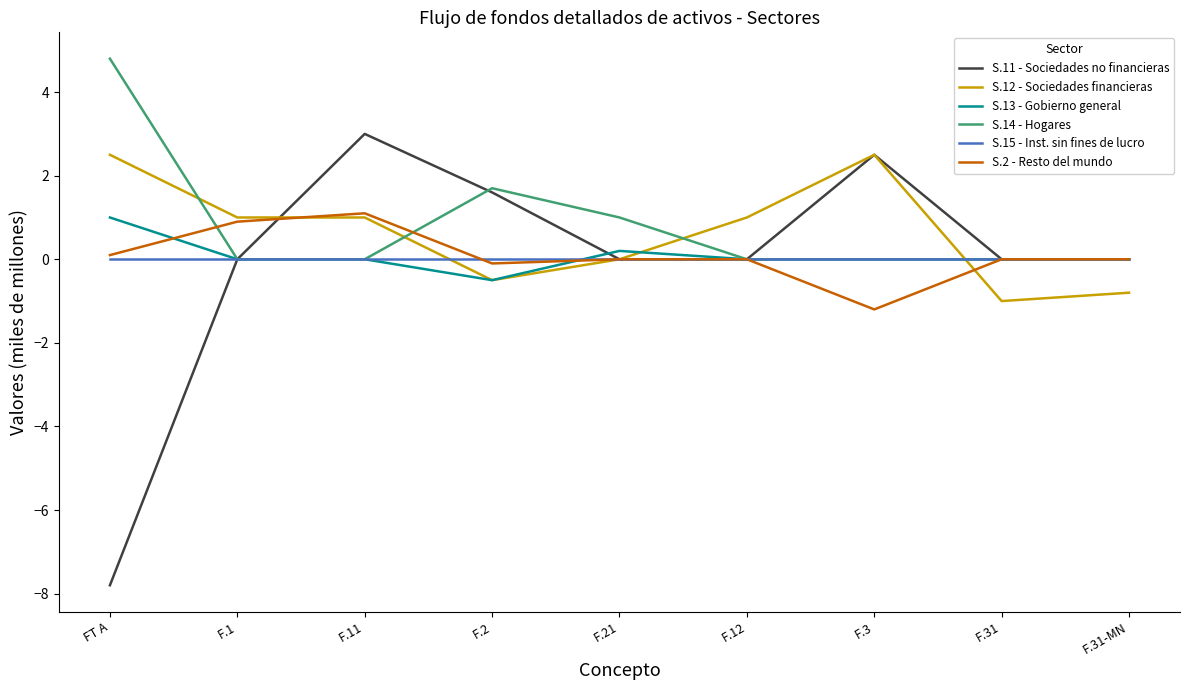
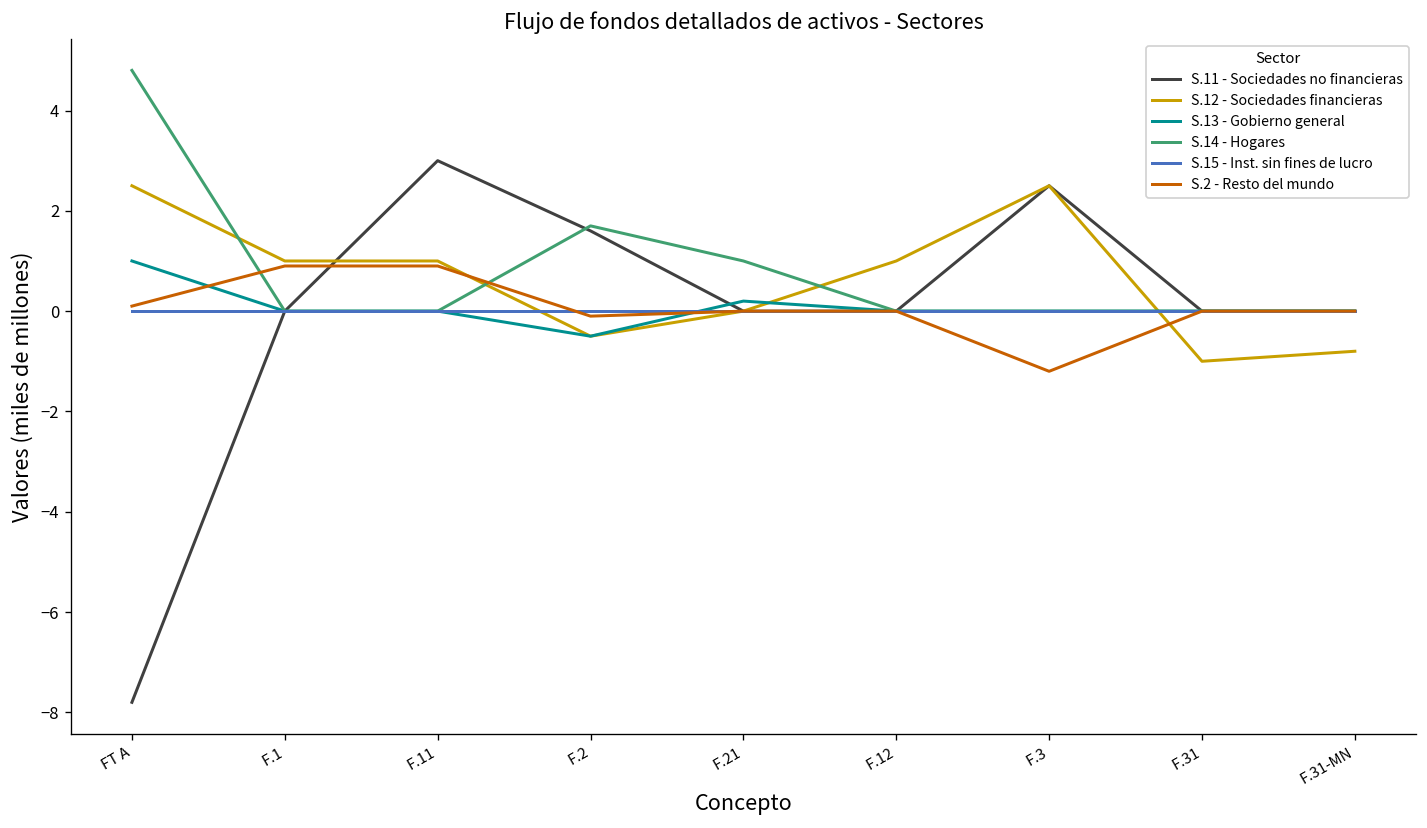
  {
    "S.11 - Sociedades no financieras": {
      "FT A": -7.8,
      "F.11": 3.0,
      "F.2": 1.6
    },
    "S.12 - Sociedades financieras": {
      "FT A": 2.5,
      "F.1": 1.0,
      "F.11": 1.0,
      "F.12": 1.0,
      "F.31": -1.0,
      "F.31-MN": -0.8
    },
    "S.13 - Gobierno general": {
      "FT A": 1.0,
      "F.21": 0.2
    },
    "S.14 - Hogares": {
      "FT A": 4.8,
      "F.2": 1.7,
      "F.21": 1.0
    },
    "S.15 - Inst. sin fines de lucro": {
      "FT A": 0.0,
      "F.2": 0.0
    },
    "S.2 - Resto del mundo": {
      "FT A": 0.1,
      "F.1": 0.9,
-     "F.11": 1.1,
+     "F.11": 0.9,
      "F.2": -0.1,
      "F.3": -1.2
    }
  }
